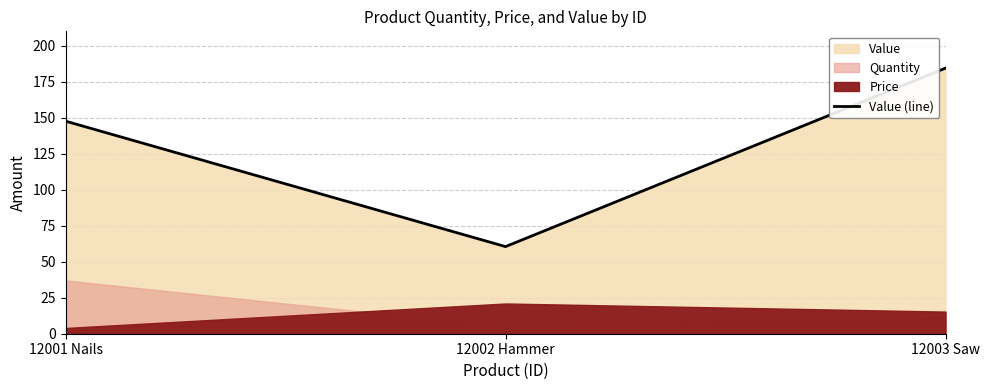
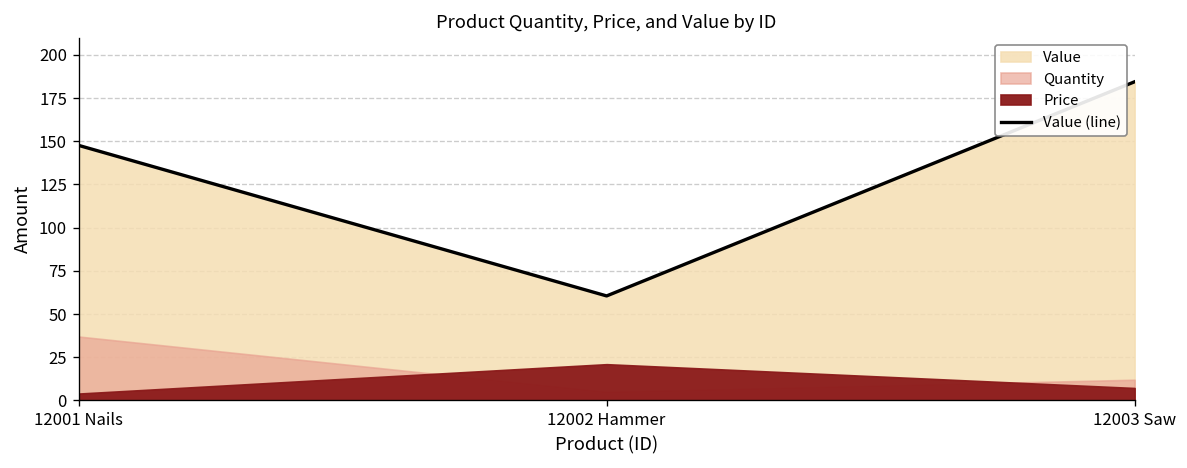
  {
    "Price": {
      "12001 Nails": 4,
      "12002 Hammer": 21,
-     "12003 Saw": 15
+     "12003 Saw": 7
    }
  }
